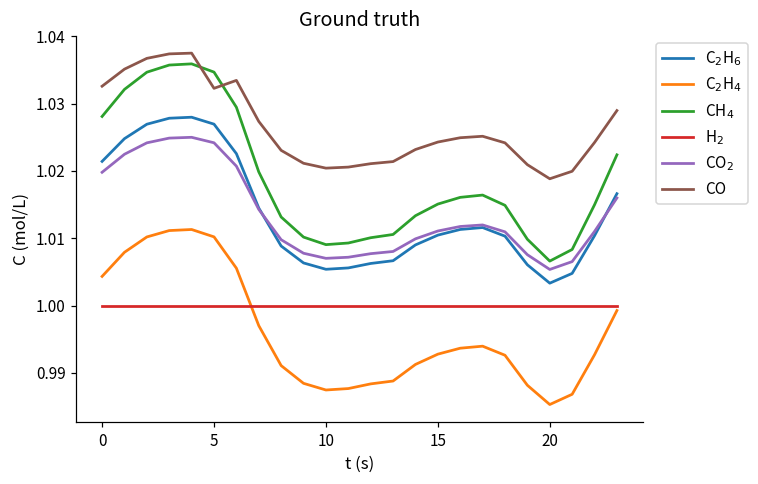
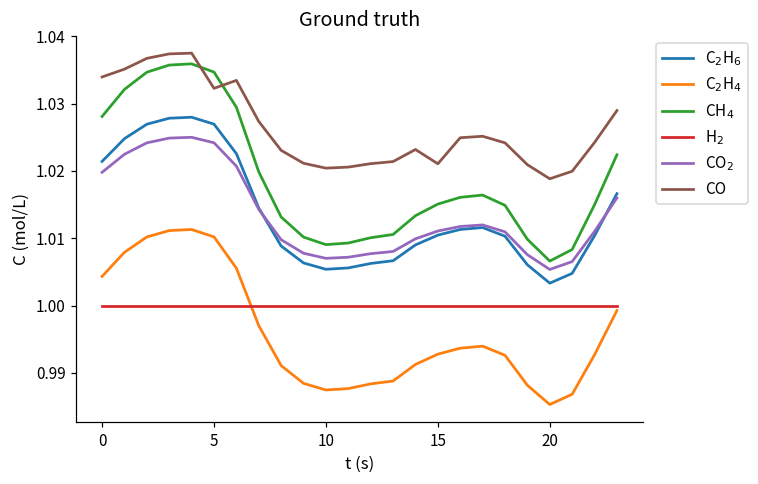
  {
    "CO": {
-     "0": 1.033,
+     "0": 1.034,
      "5": 1.032,
      "10": 1.020,
-     "15": 1.024,
+     "15": 1.021,
      "20": 1.019
    }
  }
